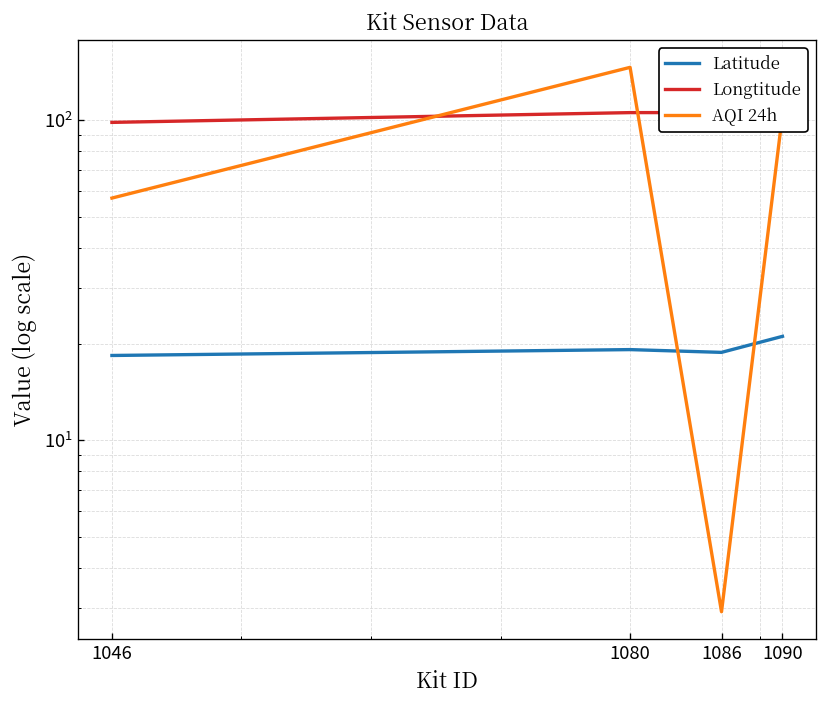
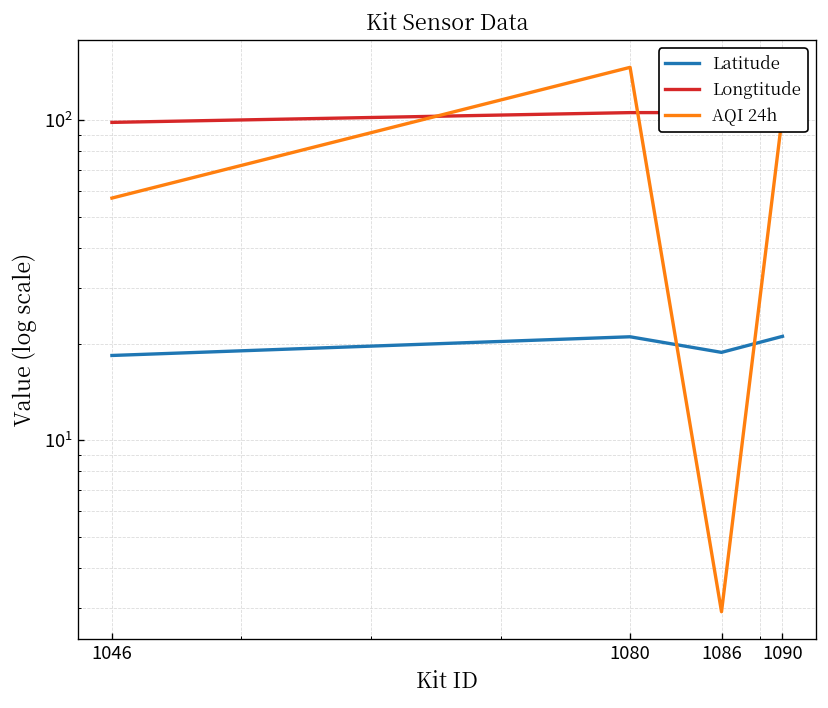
  {
    "Latitude": {
      "1046": 18,
-     "1080": 19,
+     "1080": 21,
      "1086": 19,
      "1090": 21
    },
    "Longtitude": {
      "1046": 99,
      "1080": 106
    },
    "AQI 24h": {
      "1046": 57,
      "1080": 150,
      "1086": 2.9
    }
  }
